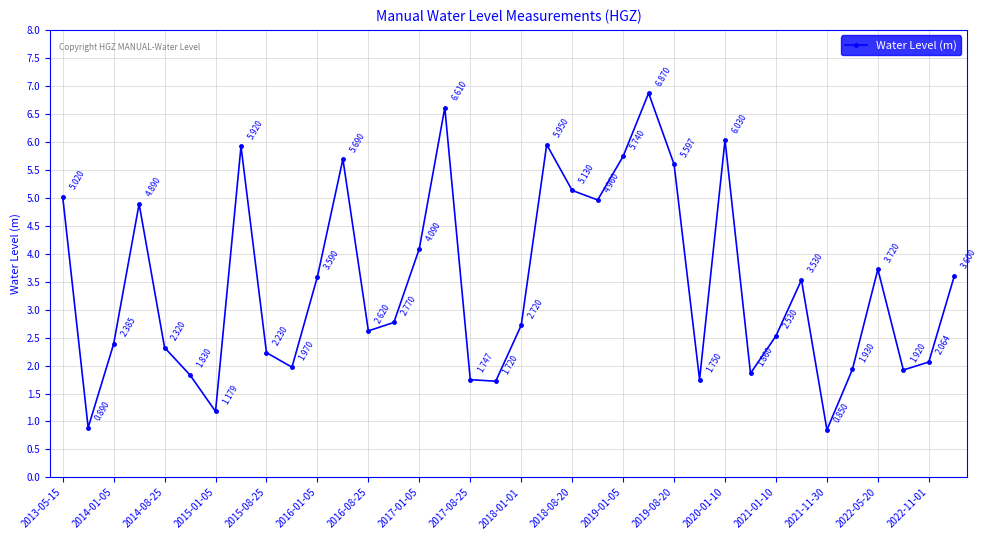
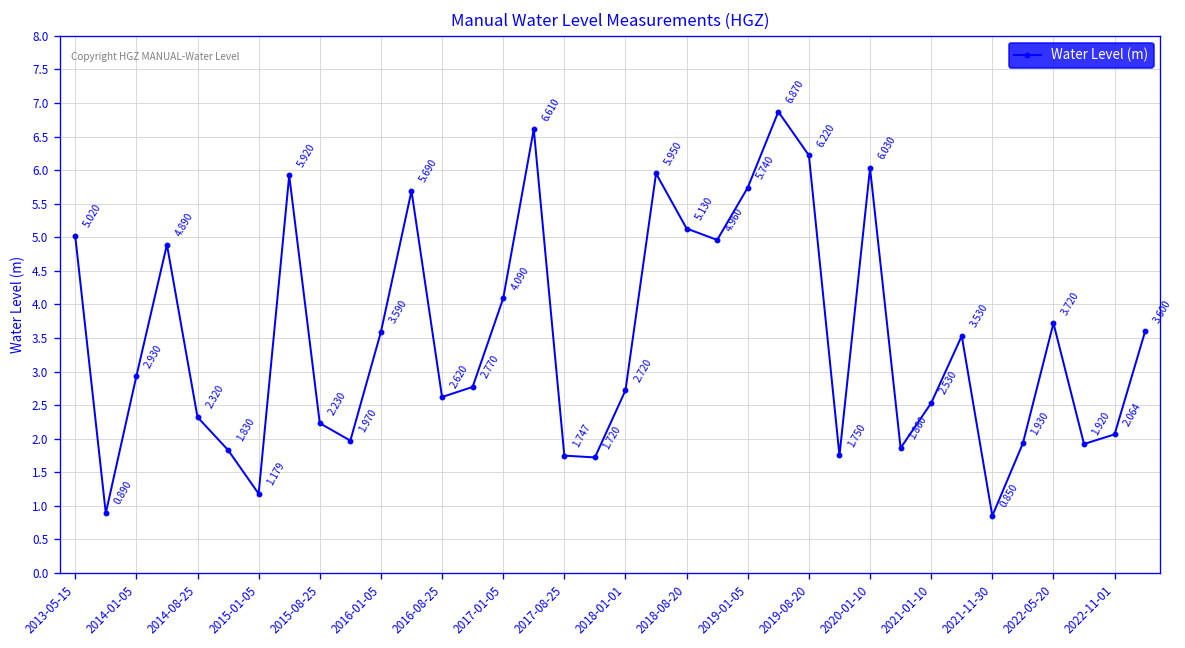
  {
    "2013-05-15": 5.020,
-   "2014-01-05": 2.385,
+   "2014-01-05": 2.930,
    "2014-08-25": 2.320,
    "2015-01-05": 1.179,
    "2015-08-25": 2.230,
    "2016-01-05": 3.590,
    "2017-01-05": 4.090,
    "2017-08-25": 1.747,
    "2018-01-01": 2.720,
    "2018-08-20": 5.130,
    "2019-01-05": 5.740,
-   "2019-08-20": 5.597,
+   "2019-08-20": 6.220,
    "2020-01-10": 6.030,
    "2021-01-10": 2.530,
    "2021-11-30": 0.850,
    "2022-05-20": 3.720,
    "2022-11-01": 2.064
  }
